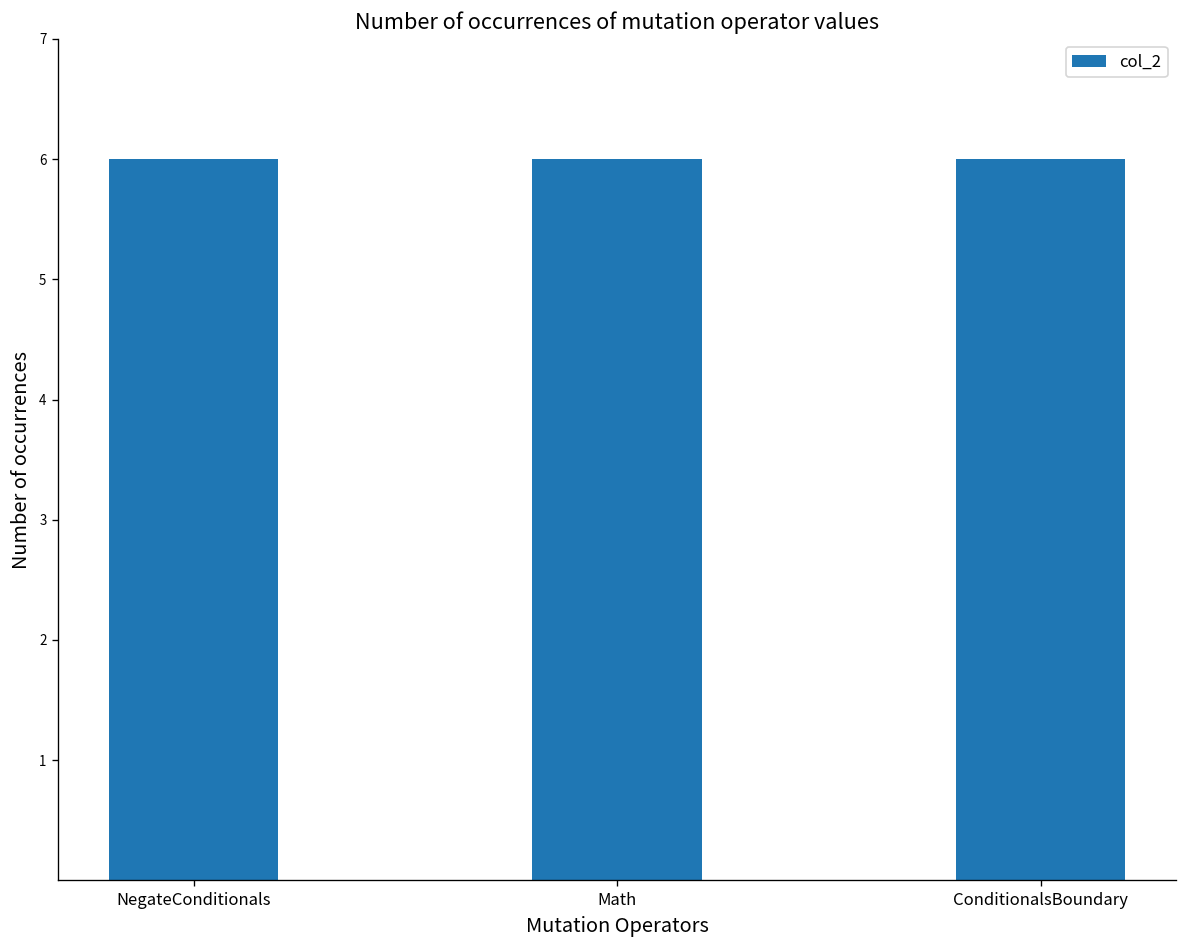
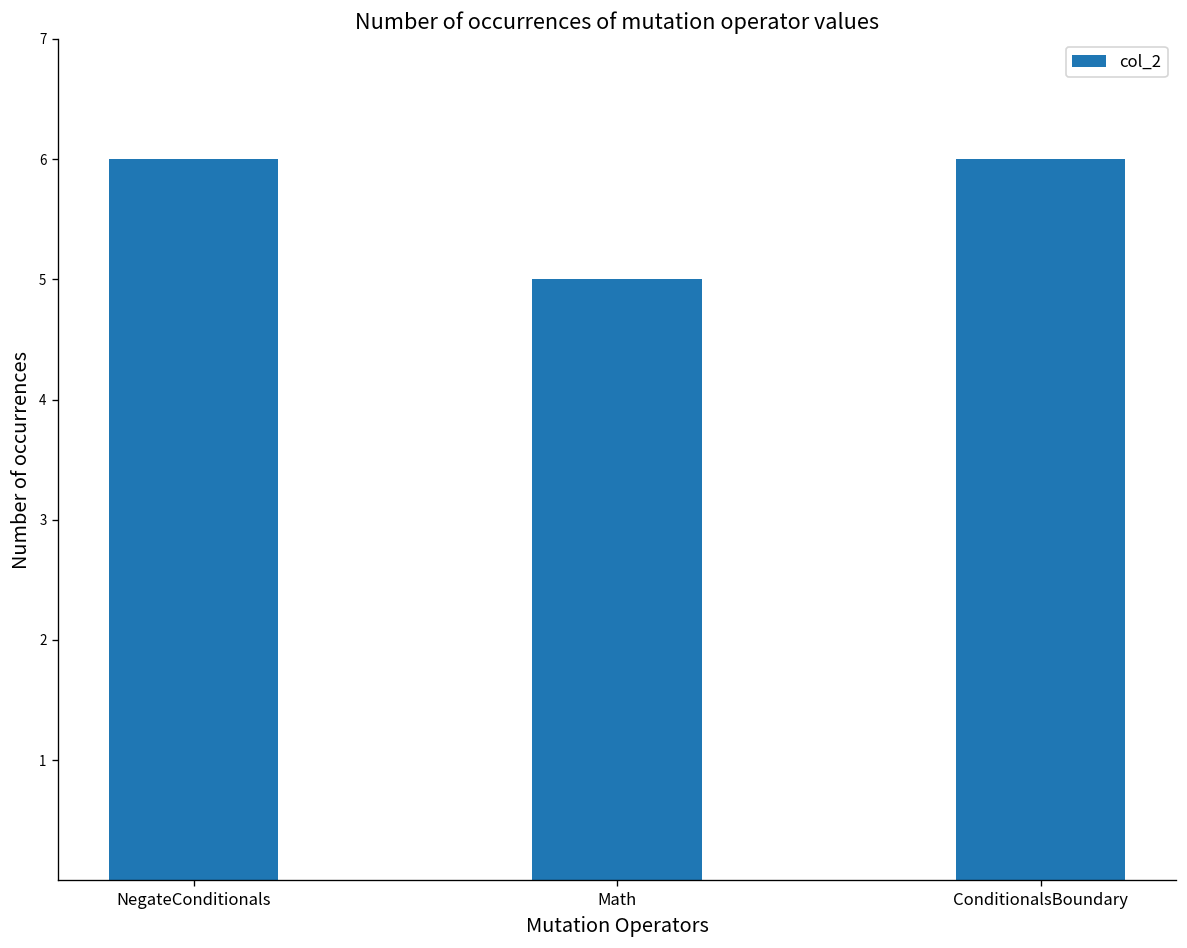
  {
    "NegateConditionals": 6,
-   "Math": 6,
+   "Math": 5,
    "ConditionalsBoundary": 6
  }
